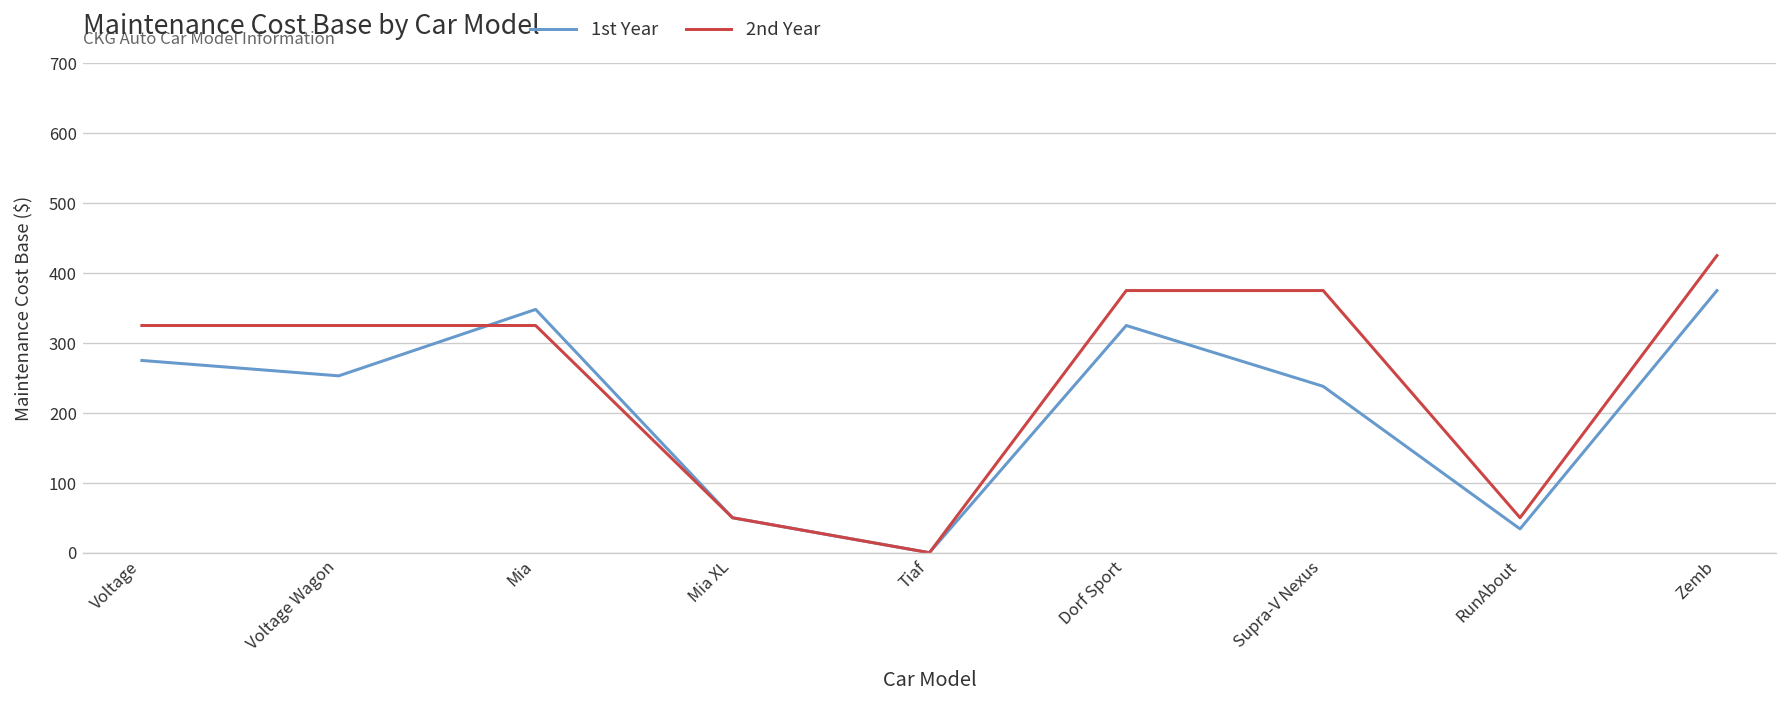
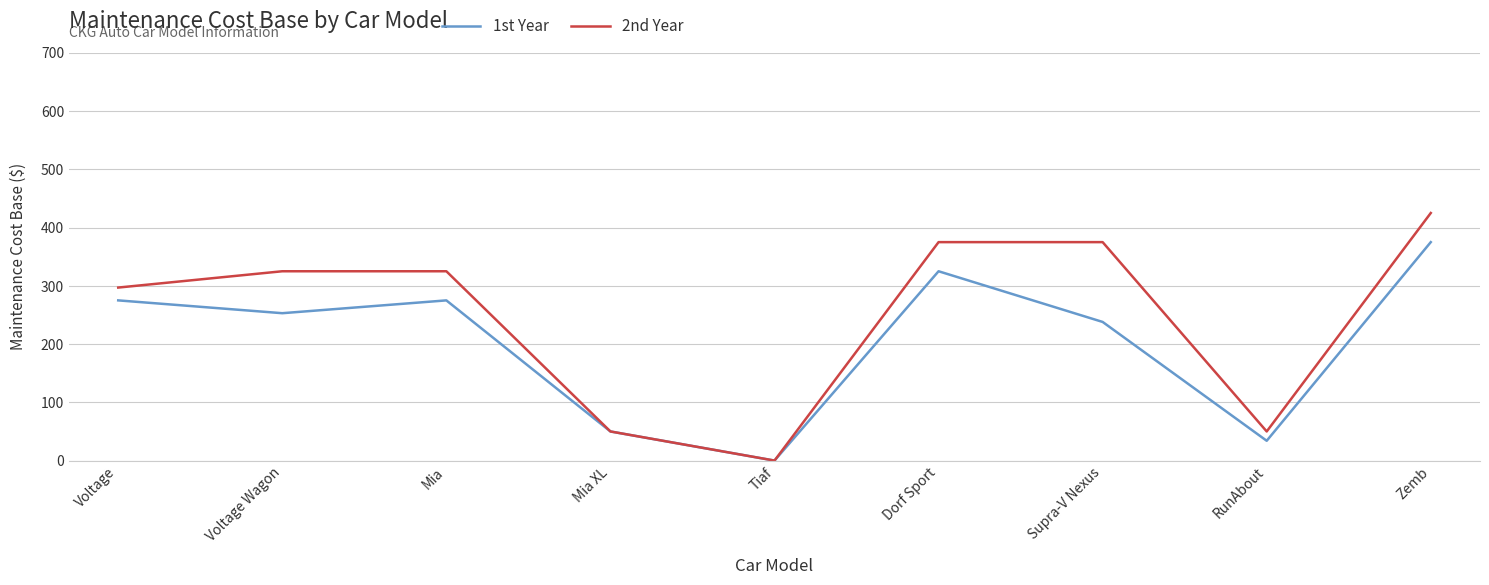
  {
    "1st Year": {
      "Voltage": 280,
      "Voltage Wagon": 250,
-     "Mia": 350,
+     "Mia": 280,
      "Dorf Sport": 330,
      "Supra-V Nexus": 240,
      "RunAbout": 30,
      "Zemb": 380
    },
    "2nd Year": {
-     "Voltage": 330,
+     "Voltage": 300,
      "Voltage Wagon": 330,
      "Mia": 330,
      "Dorf Sport": 380,
      "Supra-V Nexus": 380,
      "RunAbout": 50,
      "Zemb": 430
    }
  }
